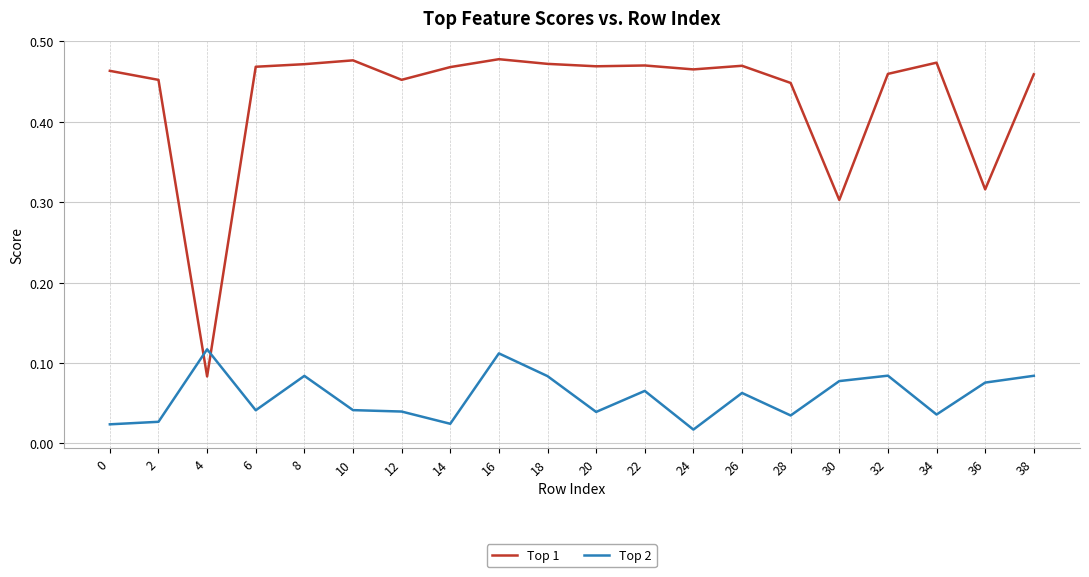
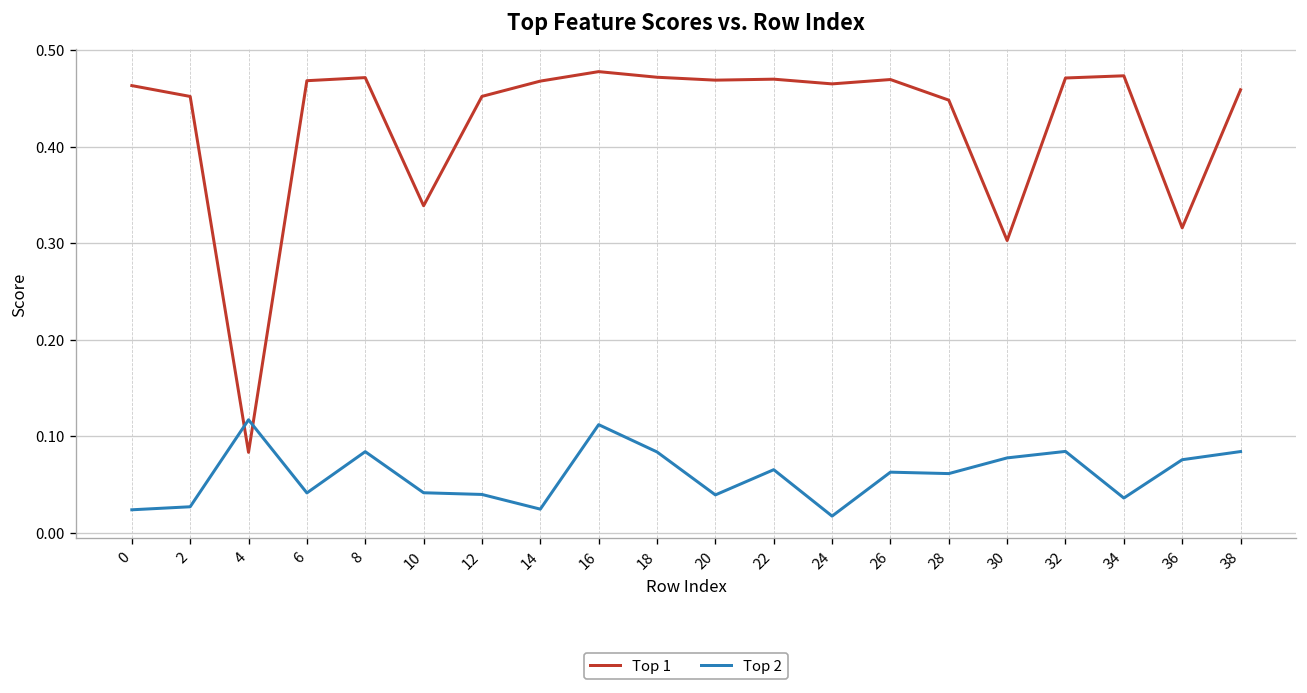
  {
    "Top 1": {
      "0": 0.46,
      "2": 0.45,
      "4": 0.08,
      "6": 0.47,
      "8": 0.47,
-     "10": 0.48,
+     "10": 0.34,
      "12": 0.45,
      "14": 0.47,
      "16": 0.48,
      "18": 0.47,
      "20": 0.47,
      "22": 0.47,
      "24": 0.47,
      "26": 0.47,
      "28": 0.45,
      "30": 0.30,
-     "32": 0.46,
+     "32": 0.47,
      "34": 0.47,
      "36": 0.32,
      "38": 0.46
    },
    "Top 2": {
      "0": 0.02,
      "2": 0.03,
      "4": 0.12,
      "6": 0.04,
      "8": 0.08,
      "10": 0.04,
      "12": 0.04,
      "14": 0.02,
      "16": 0.11,
      "18": 0.08,
      "20": 0.04,
      "22": 0.07,
      "24": 0.02,
      "26": 0.06,
-     "28": 0.03,
+     "28": 0.06,
      "30": 0.08,
      "32": 0.08,
      "34": 0.04,
      "36": 0.08,
      "38": 0.08
    }
  }
